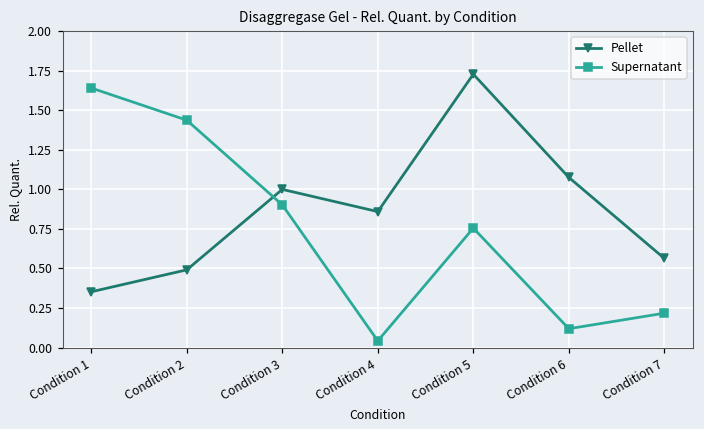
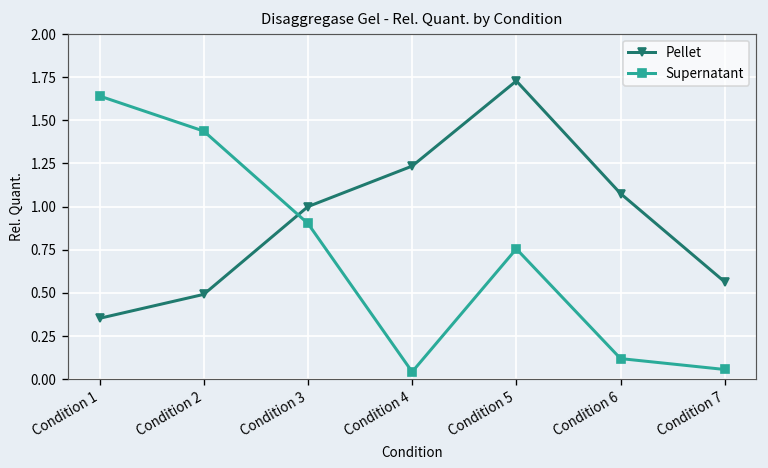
  {
    "Pellet": {
      "Condition 1": 0.35,
      "Condition 2": 0.49,
      "Condition 3": 1.00,
-     "Condition 4": 0.86,
+     "Condition 4": 1.23,
      "Condition 5": 1.73,
      "Condition 6": 1.08,
      "Condition 7": 0.56
    },
    "Supernatant": {
      "Condition 1": 1.64,
      "Condition 2": 1.44,
      "Condition 3": 0.90,
      "Condition 4": 0.04,
      "Condition 5": 0.76,
      "Condition 6": 0.12,
-     "Condition 7": 0.22
+     "Condition 7": 0.06
    }
  }
